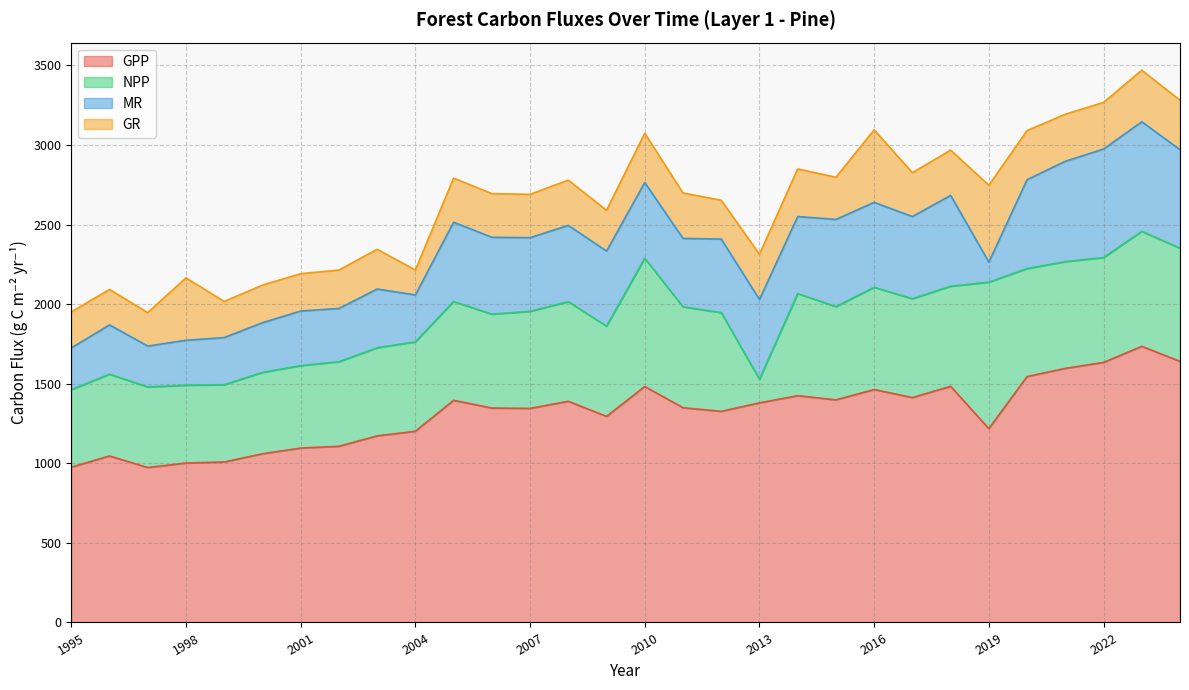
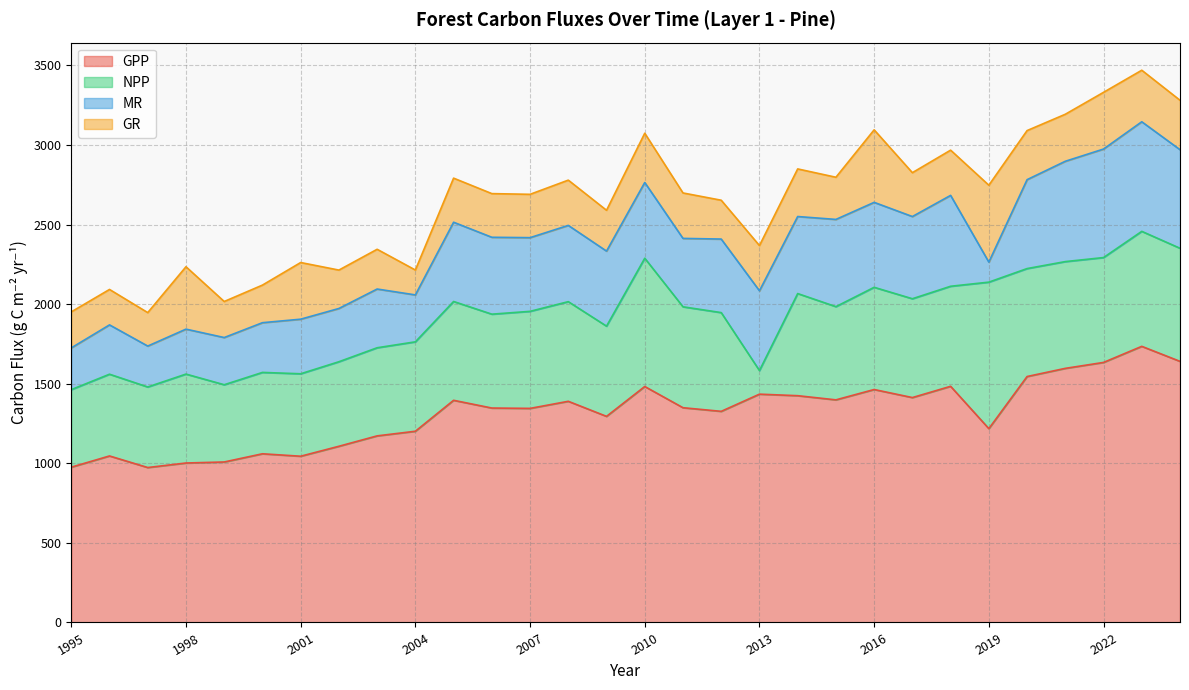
  {
    "GPP": {
      "1995": 980,
      "1998": 1000,
-     "2001": 1100,
+     "2001": 1040,
      "2004": 1200,
      "2007": 1350,
      "2010": 1480,
-     "2013": 1380,
+     "2013": 1430,
      "2016": 1460,
      "2019": 1220,
      "2022": 1630
    },
    "NPP": {
      "1995": 490,
-     "1998": 490,
+     "1998": 560,
      "2001": 520,
      "2004": 560,
      "2007": 610,
      "2010": 810,
      "2013": 150,
      "2016": 640,
      "2019": 920,
      "2022": 660
    },
    "MR": {
      "1995": 260,
      "1998": 280,
      "2001": 340,
      "2004": 290,
      "2007": 460,
      "2010": 480,
      "2013": 500,
      "2016": 530,
      "2019": 130,
      "2022": 680
    },
    "GR": {
      "1995": 230,
      "1998": 390,
-     "2001": 230,
+     "2001": 360,
      "2004": 160,
      "2007": 270,
      "2010": 310,
      "2013": 280,
      "2016": 460,
      "2019": 480,
-     "2022": 290
+     "2022": 360
    }
  }
